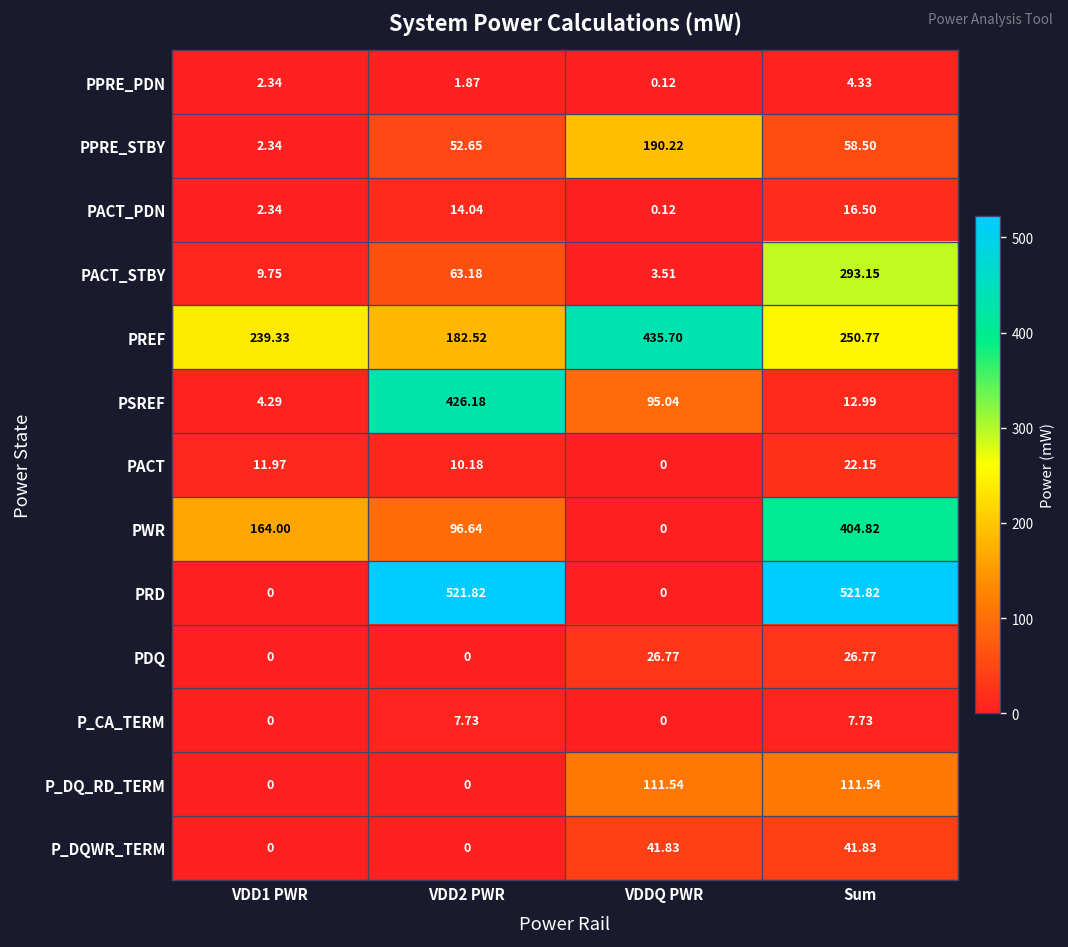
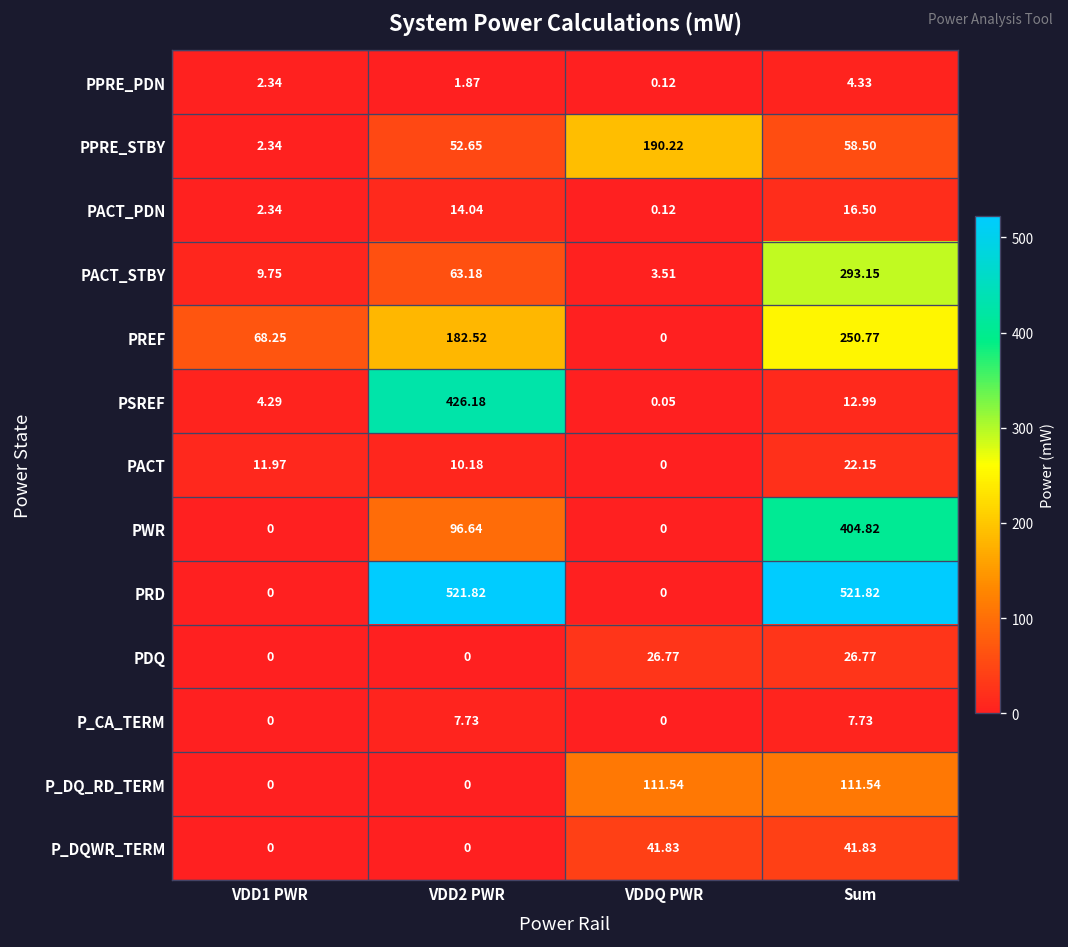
  {
    "PPRE_PDN": {
      "VDD1 PWR": 2.34,
      "VDD2 PWR": 1.87,
      "VDDQ PWR": 0.12,
      "Sum": 4.33
    },
    "PPRE_STBY": {
      "VDD1 PWR": 2.34,
      "VDD2 PWR": 52.65,
      "VDDQ PWR": 190.22,
      "Sum": 58.50
    },
    "PACT_PDN": {
      "VDD1 PWR": 2.34,
      "VDD2 PWR": 14.04,
      "VDDQ PWR": 0.12,
      "Sum": 16.50
    },
    "PACT_STBY": {
      "VDD1 PWR": 9.75,
      "VDD2 PWR": 63.18,
      "VDDQ PWR": 3.51,
      "Sum": 293.15
    },
    "PREF": {
-     "VDD1 PWR": 239.33,
+     "VDD1 PWR": 68.25,
      "VDD2 PWR": 182.52,
-     "VDDQ PWR": 435.70,
+     "VDDQ PWR": 0,
      "Sum": 250.77
    },
    "PSREF": {
      "VDD1 PWR": 4.29,
      "VDD2 PWR": 426.18,
-     "VDDQ PWR": 95.04,
+     "VDDQ PWR": 0.05,
      "Sum": 12.99
    },
    "PACT": {
      "VDD1 PWR": 11.97,
      "VDD2 PWR": 10.18,
      "VDDQ PWR": 0,
      "Sum": 22.15
    },
    "PWR": {
-     "VDD1 PWR": 164.00,
+     "VDD1 PWR": 0,
      "VDD2 PWR": 96.64,
      "VDDQ PWR": 0,
      "Sum": 404.82
    },
    "PRD": {
      "VDD1 PWR": 0,
      "VDD2 PWR": 521.82,
      "VDDQ PWR": 0,
      "Sum": 521.82
    },
    "PDQ": {
      "VDD1 PWR": 0,
      "VDD2 PWR": 0,
      "VDDQ PWR": 26.77,
      "Sum": 26.77
    },
    "P_CA_TERM": {
      "VDD1 PWR": 0,
      "VDD2 PWR": 7.73,
      "VDDQ PWR": 0,
      "Sum": 7.73
    },
    "P_DQ_RD_TERM": {
      "VDD1 PWR": 0,
      "VDD2 PWR": 0,
      "VDDQ PWR": 111.54,
      "Sum": 111.54
    },
    "P_DQWR_TERM": {
      "VDD1 PWR": 0,
      "VDD2 PWR": 0,
      "VDDQ PWR": 41.83,
      "Sum": 41.83
    }
  }
